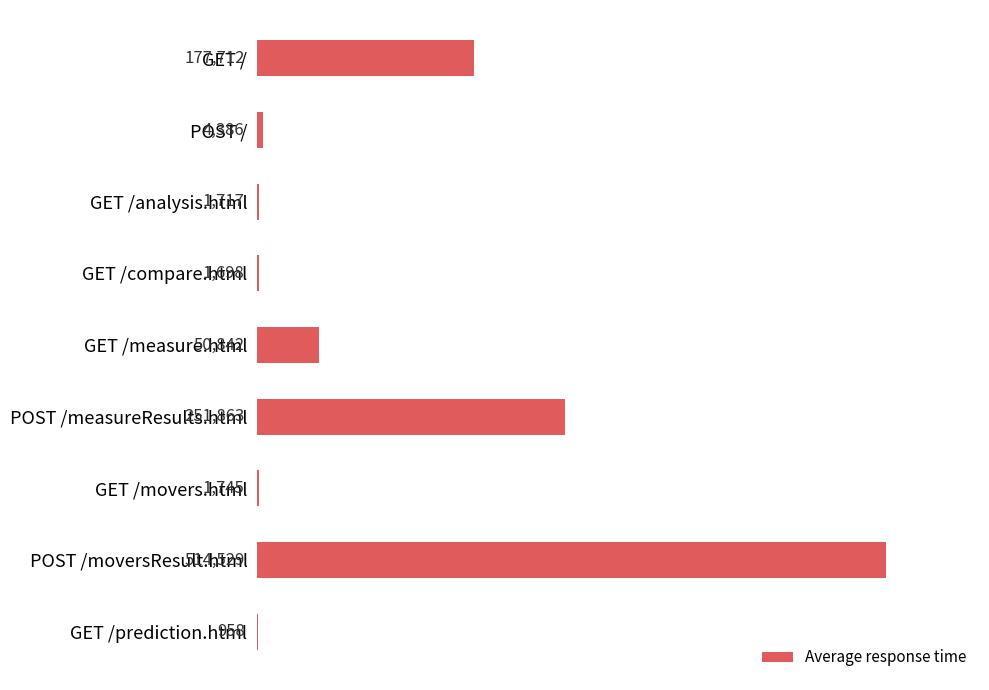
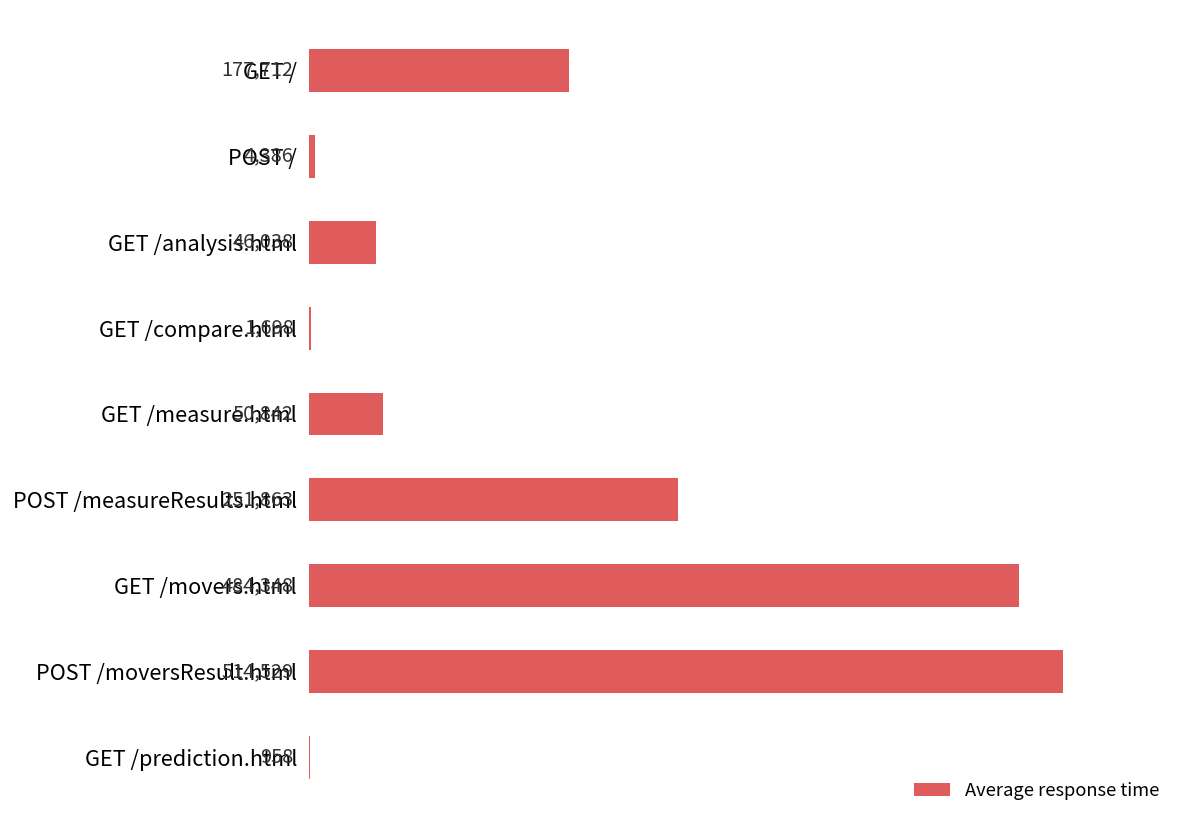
  {
    "POST /": "4,386",
-   "GET /analysis.html": "1,717",
+   "GET /analysis.html": "46,038",
    "GET /compare.html": "1,698",
-   "GET /movers.html": "1,745",
+   "GET /movers.html": "484,348",
    "GET /prediction.html": "958"
  }
